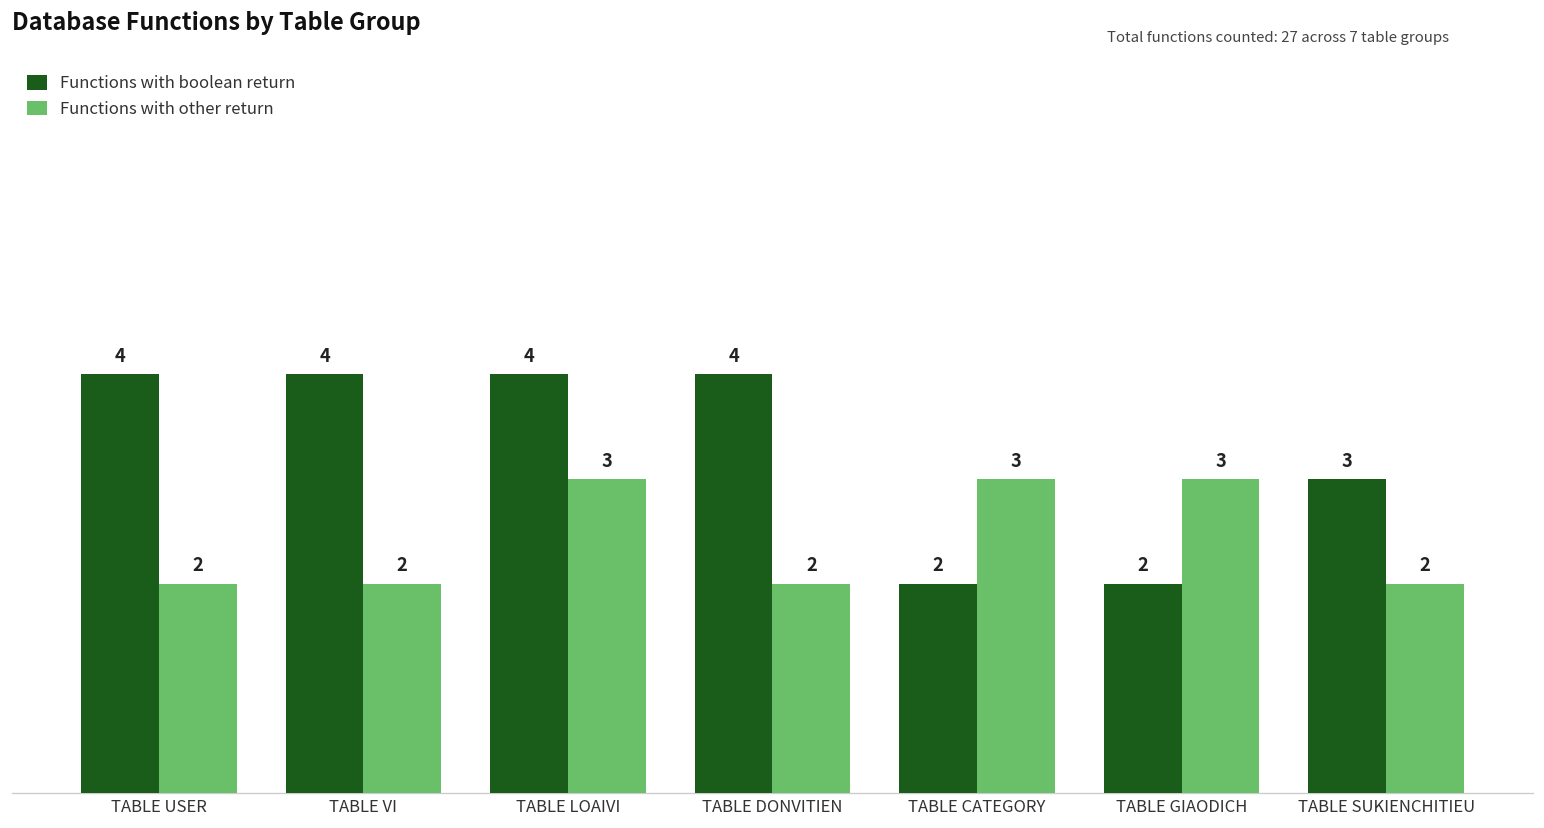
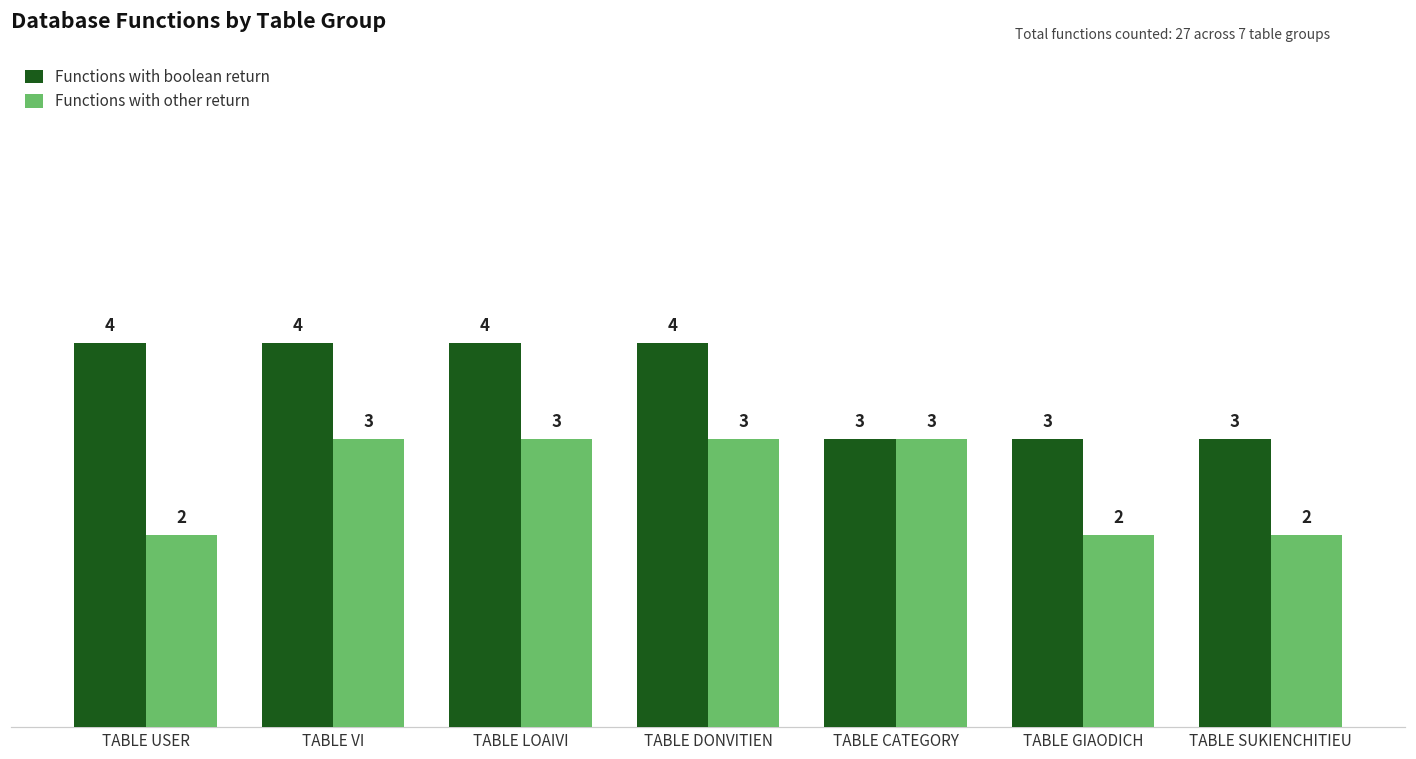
  {
    "Functions with boolean return": {
      "TABLE USER": 4,
      "TABLE VI": 4,
      "TABLE LOAIVI": 4,
      "TABLE DONVITIEN": 4,
-     "TABLE CATEGORY": 2,
-     "TABLE GIAODICH": 2,
+     "TABLE CATEGORY": 3,
+     "TABLE GIAODICH": 3,
      "TABLE SUKIENCHITIEU": 3
    },
    "Functions with other return": {
      "TABLE USER": 2,
-     "TABLE VI": 2,
+     "TABLE VI": 3,
      "TABLE LOAIVI": 3,
-     "TABLE DONVITIEN": 2,
+     "TABLE DONVITIEN": 3,
      "TABLE CATEGORY": 3,
-     "TABLE GIAODICH": 3,
+     "TABLE GIAODICH": 2,
      "TABLE SUKIENCHITIEU": 2
    }
  }
